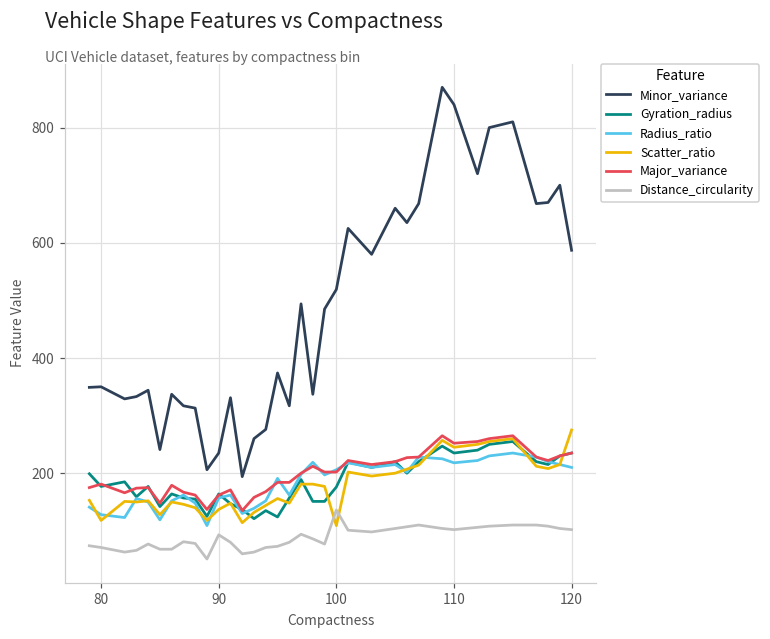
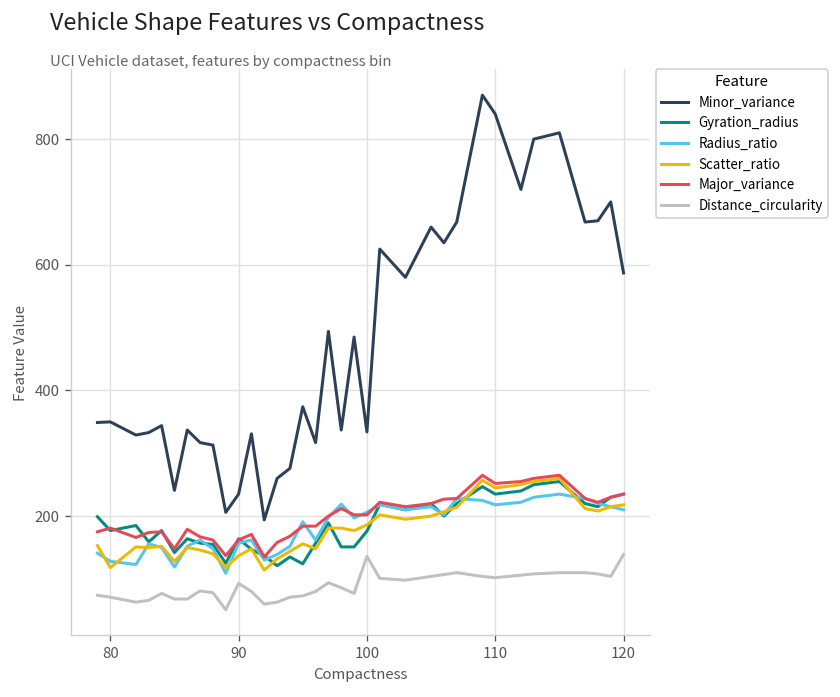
  {
    "Minor_variance": {
      "80": 350,
      "90": 240,
-     "100": 520,
+     "100": 330,
      "110": 840,
      "120": 590
    },
    "Gyration_radius": {
      "100": 180,
      "110": 240
    },
    "Radius_ratio": {
      "80": 130,
      "90": 160,
      "110": 220,
      "120": 210
    },
    "Scatter_ratio": {
      "80": 120,
      "90": 140,
-     "100": 110,
+     "100": 190,
      "110": 250,
-     "120": 280
+     "120": 220
    },
    "Major_variance": {
      "110": 250
    },
    "Distance_circularity": {
      "80": 70,
      "90": 90,
      "100": 140,
      "110": 100,
-     "120": 100
+     "120": 140
    }
  }
